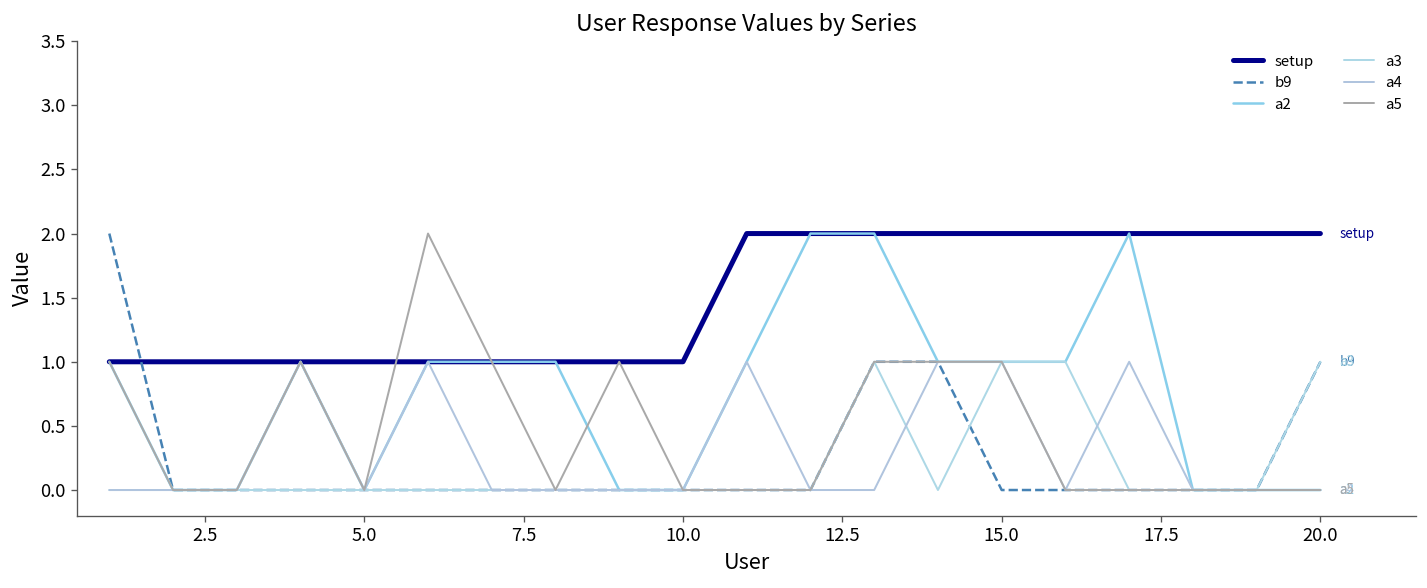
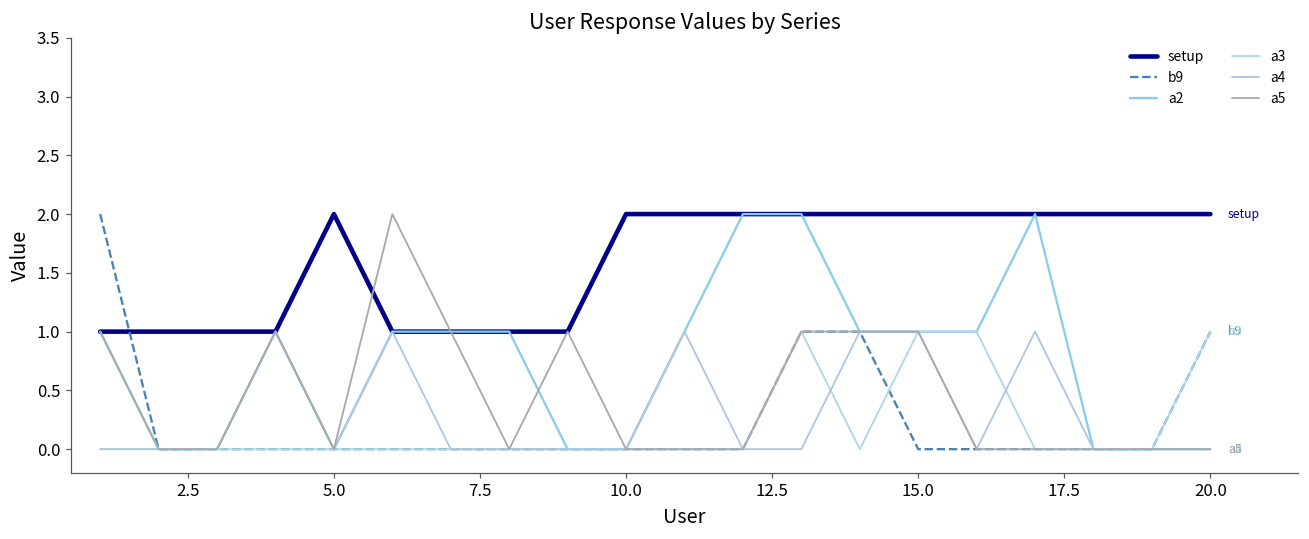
  {
    "setup": {
-     "5.0": 1,
-     "10.0": 1,
+     "5.0": 2,
+     "10.0": 2,
      "15.0": 2,
      "20.0": 2
    },
    "b9": {
      "15.0": 0
    }
  }
